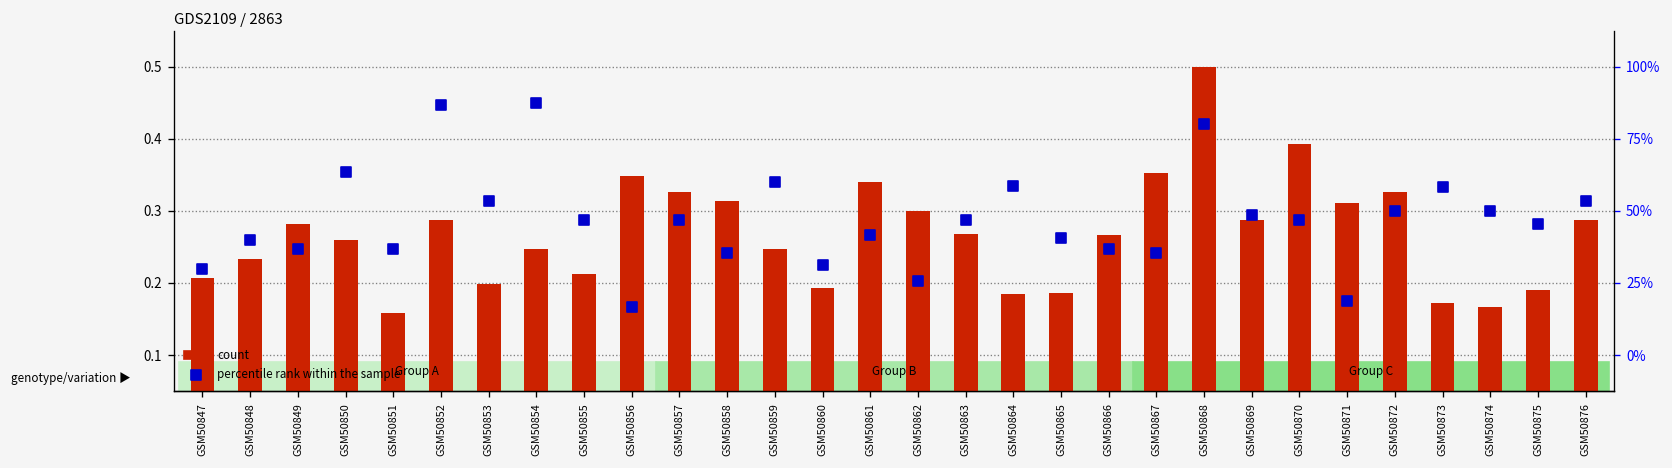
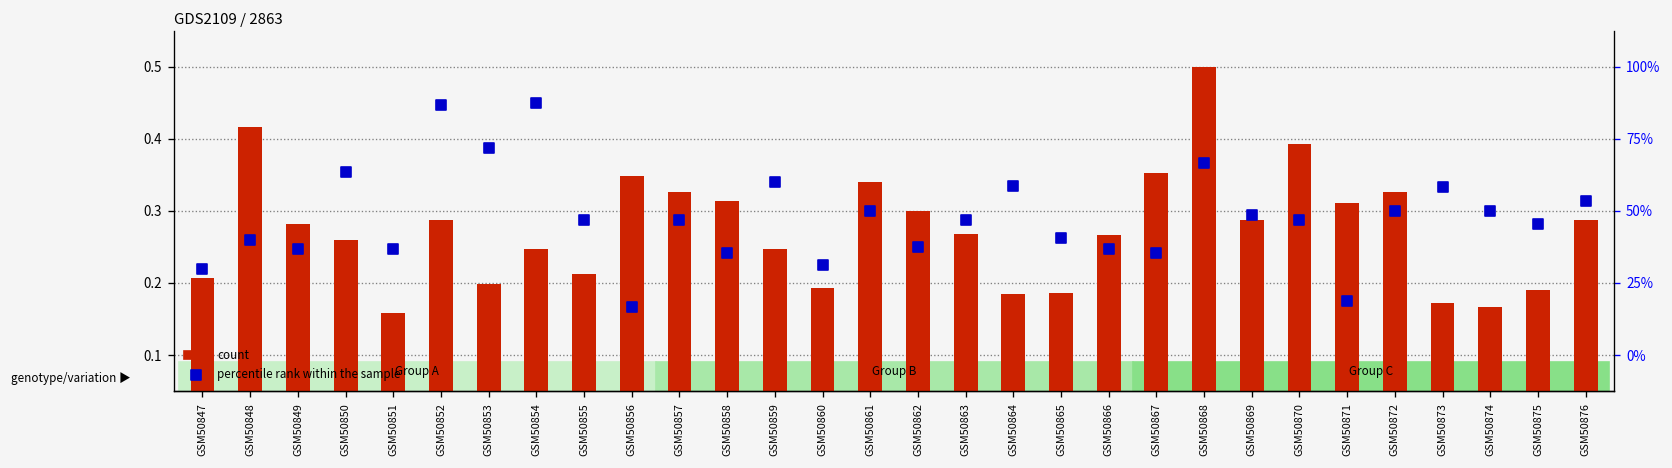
  {
    "count": {
      "GSM50847": 0.21,
-     "GSM50848": 0.23,
+     "GSM50848": 0.42,
      "GSM50849": 0.28,
      "GSM50850": 0.26,
      "GSM50851": 0.16,
      "GSM50852": 0.29,
      "GSM50853": 0.20,
      "GSM50854": 0.25,
      "GSM50855": 0.21,
      "GSM50856": 0.35,
      "GSM50857": 0.33,
      "GSM50858": 0.31,
      "GSM50859": 0.25,
      "GSM50860": 0.19,
      "GSM50861": 0.34,
      "GSM50862": 0.30,
      "GSM50863": 0.27,
      "GSM50864": 0.19,
      "GSM50865": 0.19,
      "GSM50866": 0.27,
      "GSM50867": 0.35,
      "GSM50868": 0.50,
      "GSM50869": 0.29,
      "GSM50870": 0.39,
      "GSM50871": 0.31,
      "GSM50872": 0.33,
      "GSM50873": 0.17,
      "GSM50874": 0.17,
      "GSM50875": 0.19,
      "GSM50876": 0.29
    },
    "percentile rank within the sample": {
-     "GSM50853": 0.31,
-     "GSM50861": 0.27,
-     "GSM50862": 0.20,
-     "GSM50868": 0.42
+     "GSM50853": 0.39,
+     "GSM50861": 0.30,
+     "GSM50862": 0.25,
+     "GSM50868": 0.37
    }
  }
